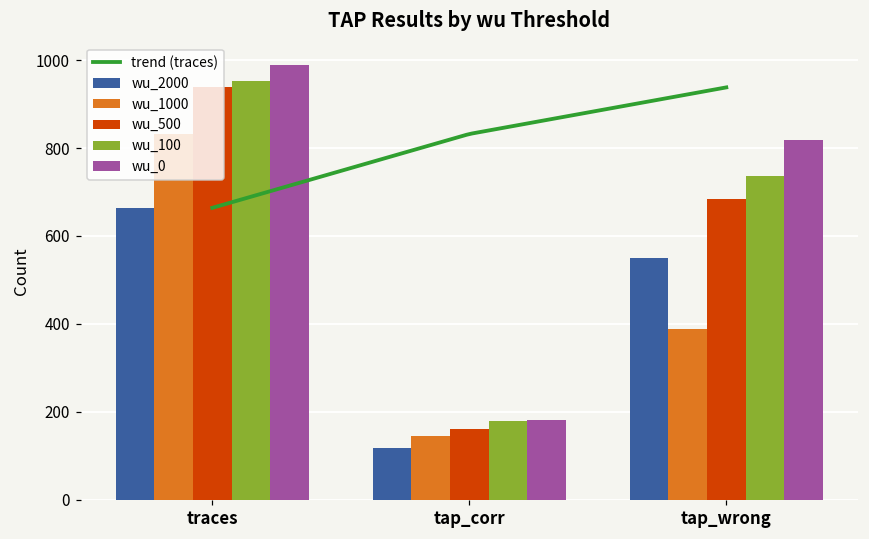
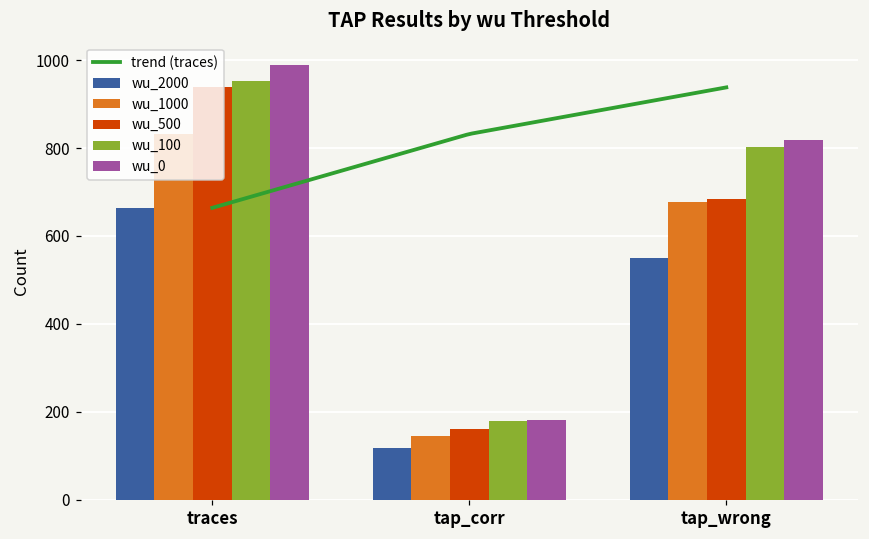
  {
    "wu_2000": {
      "traces": 660,
      "tap_corr": 120,
      "tap_wrong": 550
    },
    "trend (traces)": {
      "traces": 660,
      "tap_wrong": 940
    },
    "wu_1000": {
      "tap_corr": 140,
-     "tap_wrong": 390
+     "tap_wrong": 680
    },
    "wu_500": {
      "tap_corr": 160,
      "tap_wrong": 680
    },
    "wu_100": {
      "traces": 950,
      "tap_corr": 180,
-     "tap_wrong": 740
+     "tap_wrong": 800
    },
    "wu_0": {
      "traces": 990,
      "tap_corr": 180,
      "tap_wrong": 820
    }
  }
